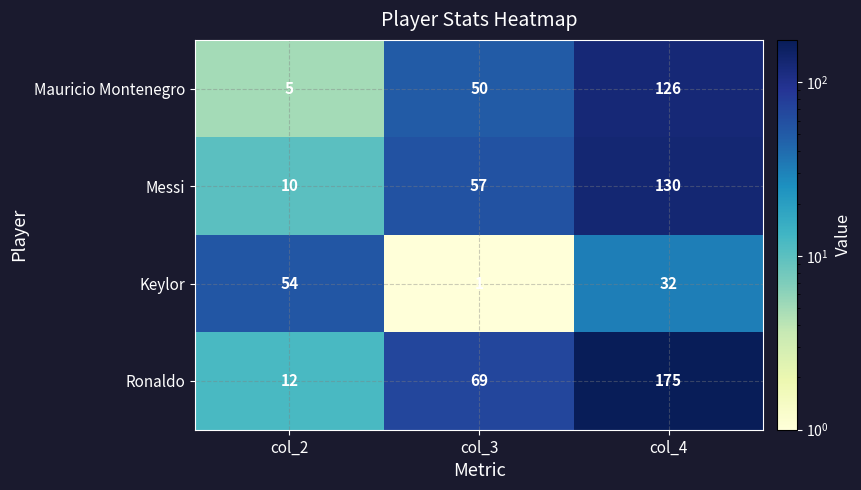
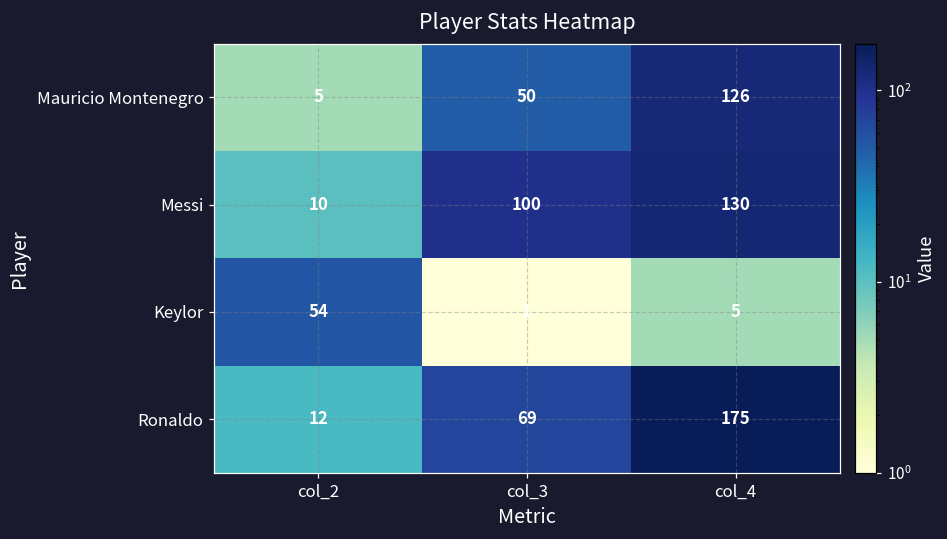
  {
    "Mauricio Montenegro": {
      "col_2": 5,
      "col_3": 50,
      "col_4": 126
    },
    "Messi": {
      "col_2": 10,
-     "col_3": 57,
+     "col_3": 100,
      "col_4": 130
    },
    "Keylor": {
      "col_2": 54,
-     "col_4": 32
+     "col_4": 5
    },
    "Ronaldo": {
      "col_2": 12,
      "col_3": 69,
      "col_4": 175
    }
  }
